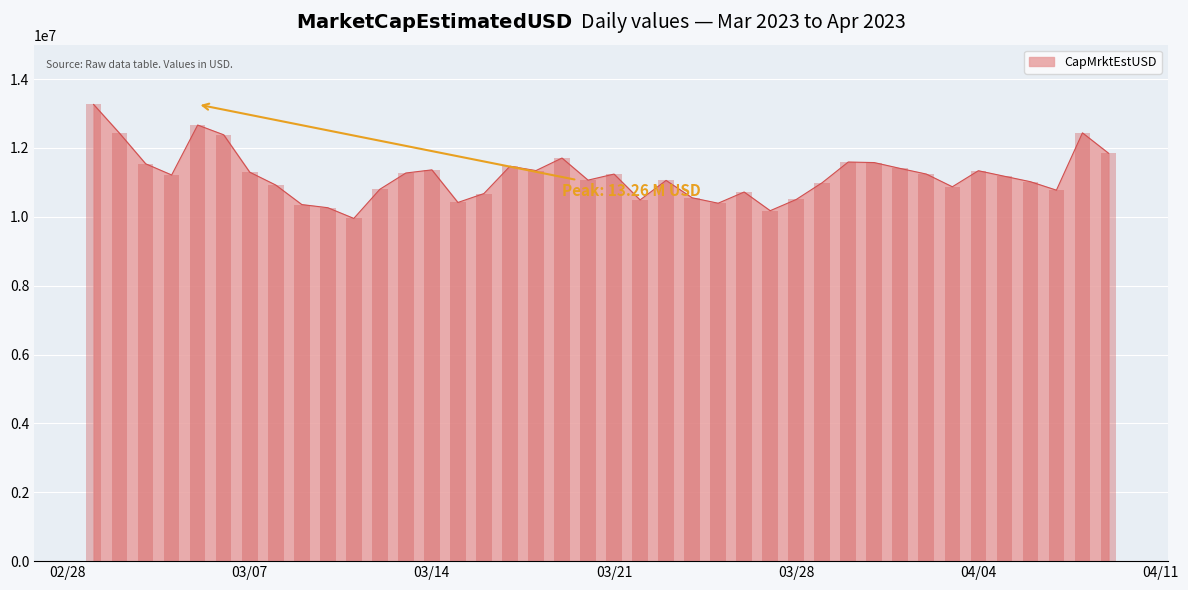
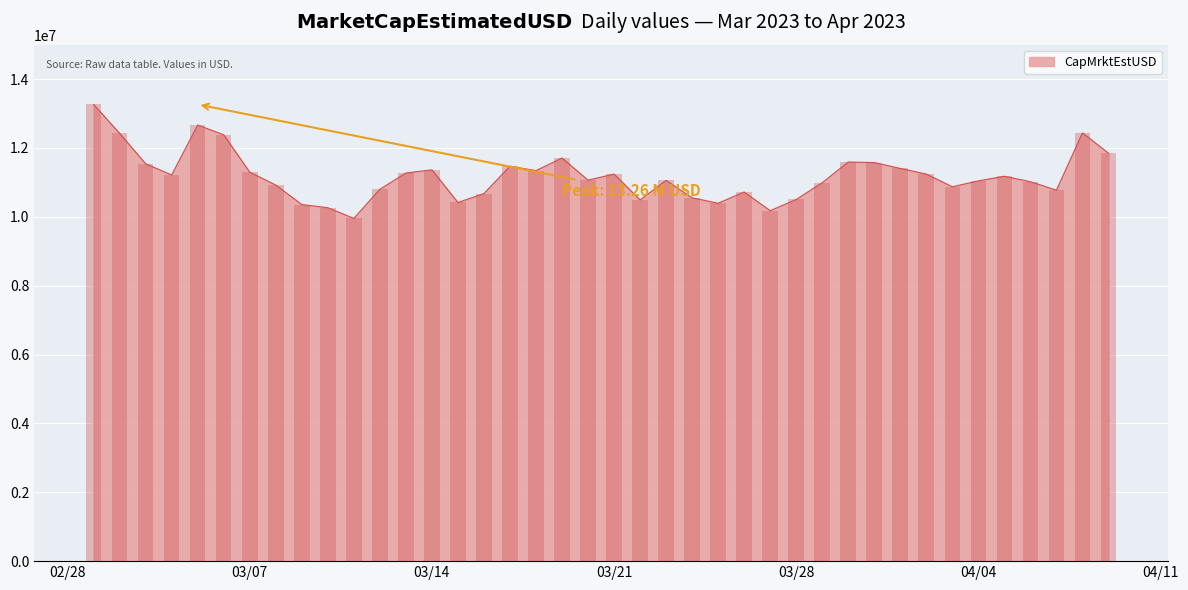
  {
    "03/28": 10500000,
-   "04/04": 11300000
+   "04/04": 11000000
  }
